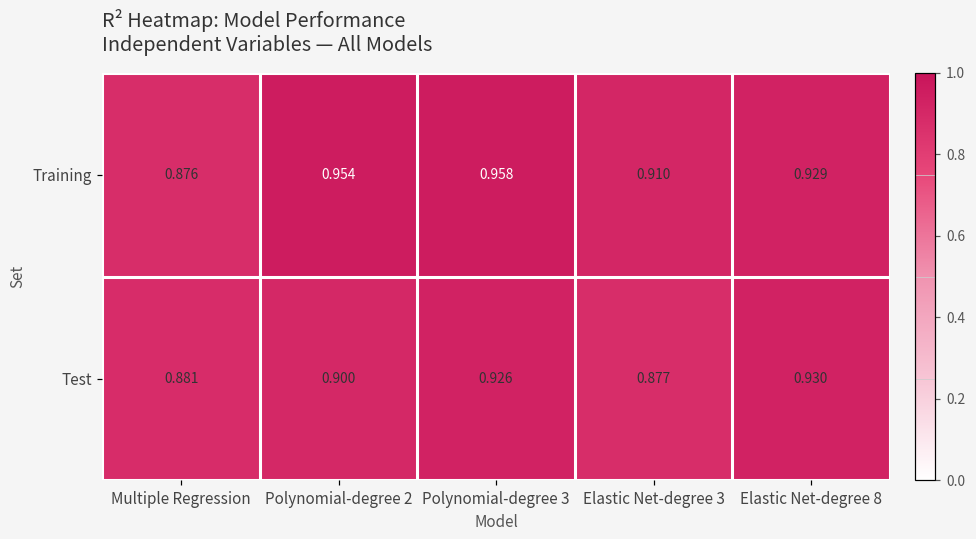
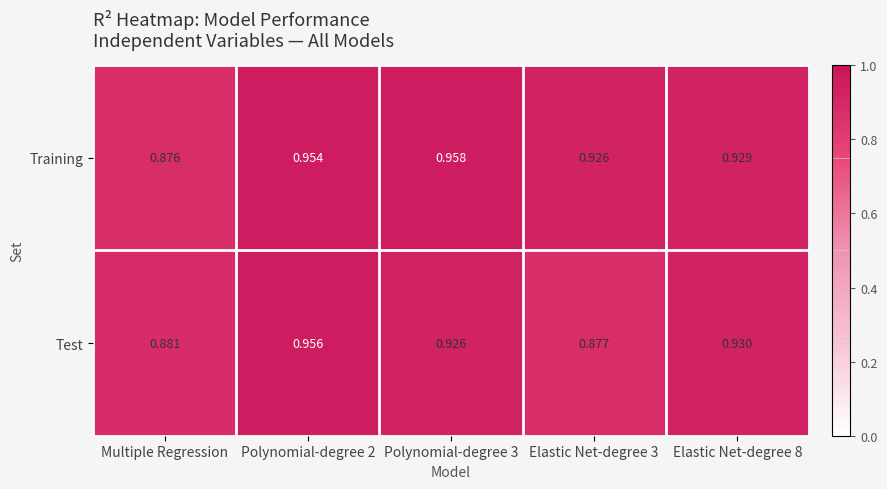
  {
    "Training": {
      "Multiple Regression": 0.876,
      "Polynomial-degree 2": 0.954,
      "Polynomial-degree 3": 0.958,
-     "Elastic Net-degree 3": 0.910,
+     "Elastic Net-degree 3": 0.926,
      "Elastic Net-degree 8": 0.929
    },
    "Test": {
      "Multiple Regression": 0.881,
-     "Polynomial-degree 2": 0.900,
+     "Polynomial-degree 2": 0.956,
      "Polynomial-degree 3": 0.926,
      "Elastic Net-degree 3": 0.877,
      "Elastic Net-degree 8": 0.930
    }
  }
